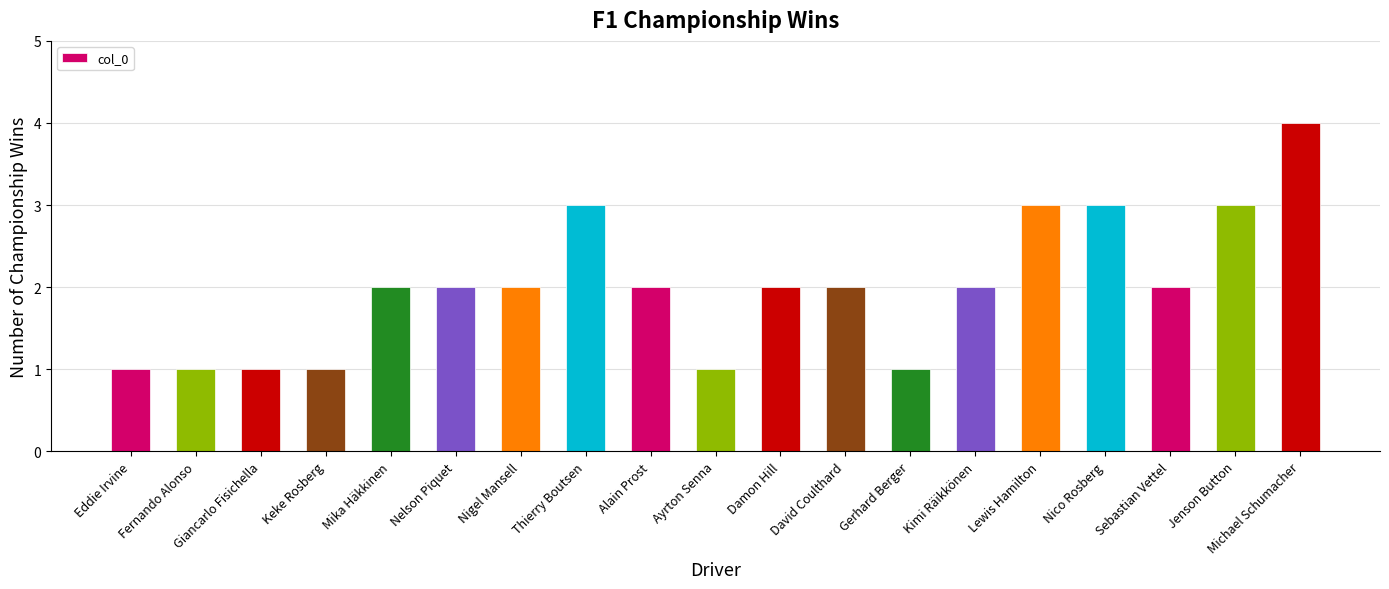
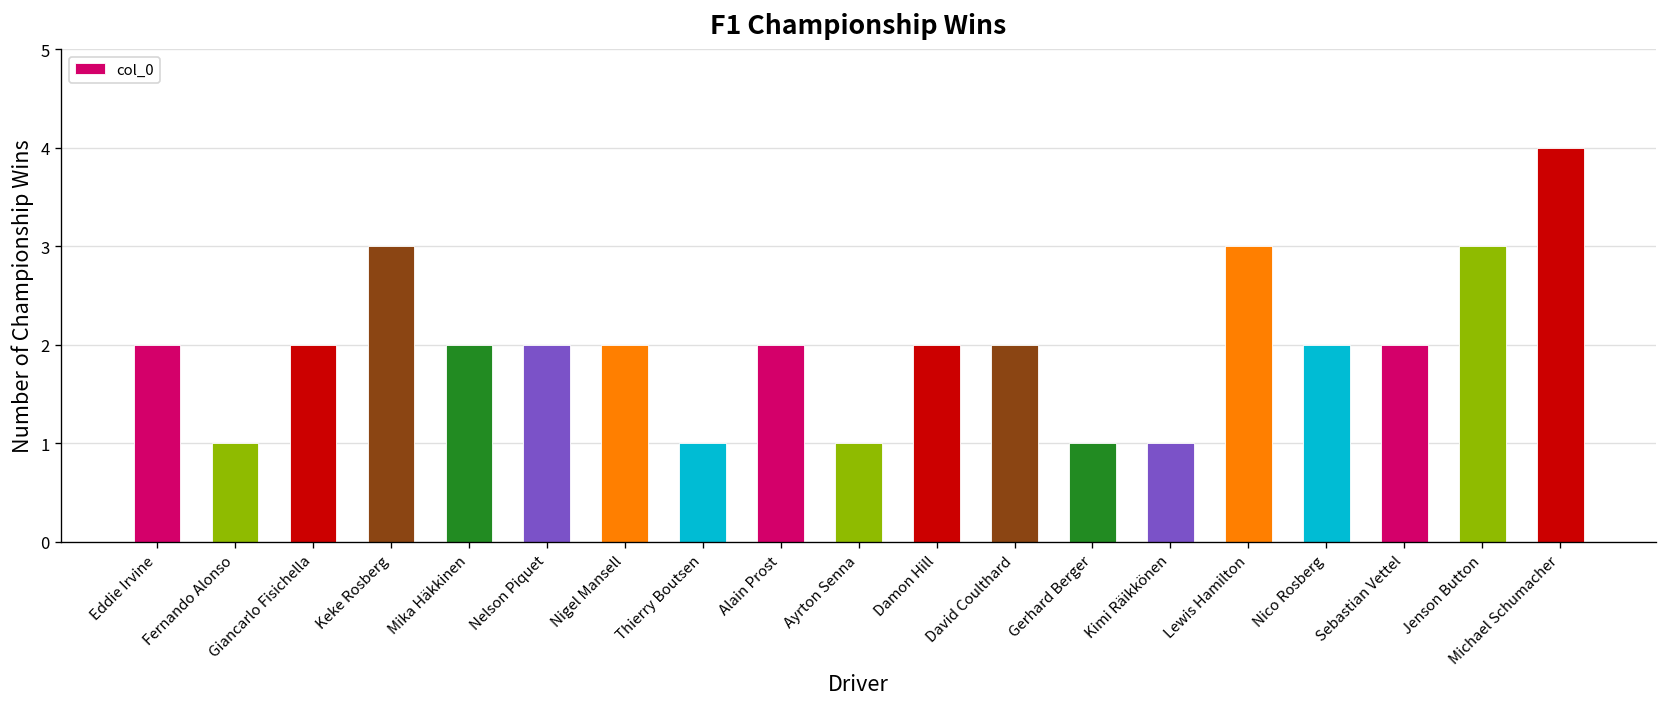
  {
-   "Eddie Irvine": 1,
+   "Eddie Irvine": 2,
    "Fernando Alonso": 1,
-   "Giancarlo Fisichella": 1,
-   "Keke Rosberg": 1,
+   "Giancarlo Fisichella": 2,
+   "Keke Rosberg": 3,
    "Mika Häkkinen": 2,
    "Nelson Piquet": 2,
    "Nigel Mansell": 2,
-   "Thierry Boutsen": 3,
+   "Thierry Boutsen": 1,
    "Alain Prost": 2,
    "Ayrton Senna": 1,
    "Damon Hill": 2,
    "David Coulthard": 2,
    "Gerhard Berger": 1,
-   "Kimi Räikkönen": 2,
+   "Kimi Räikkönen": 1,
    "Lewis Hamilton": 3,
-   "Nico Rosberg": 3,
+   "Nico Rosberg": 2,
    "Sebastian Vettel": 2,
    "Jenson Button": 3,
    "Michael Schumacher": 4
  }
